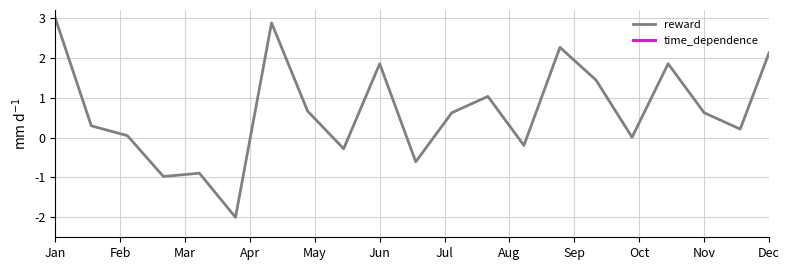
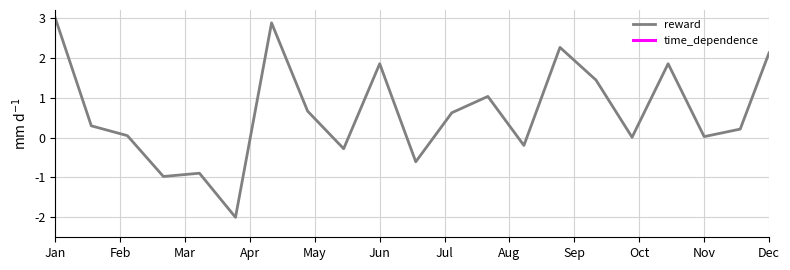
  {
    "reward": {
      "Jan": 3.0,
      "Jun": 1.9,
-     "Nov": 0.6,
+     "Nov": 0.0,
      "Dec": 2.1
    }
  }
